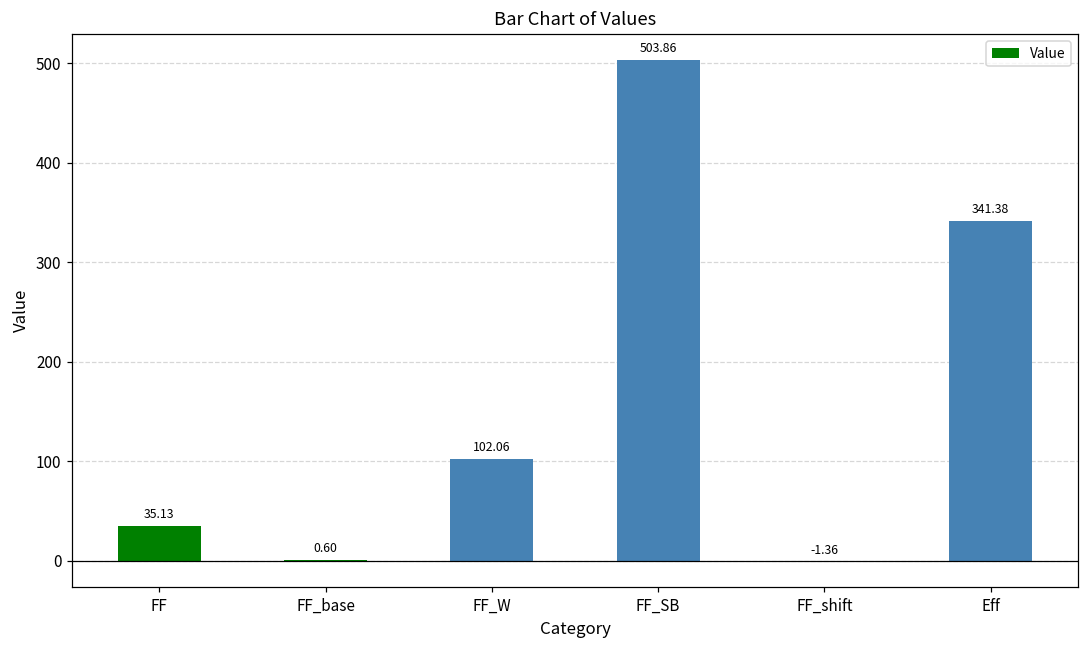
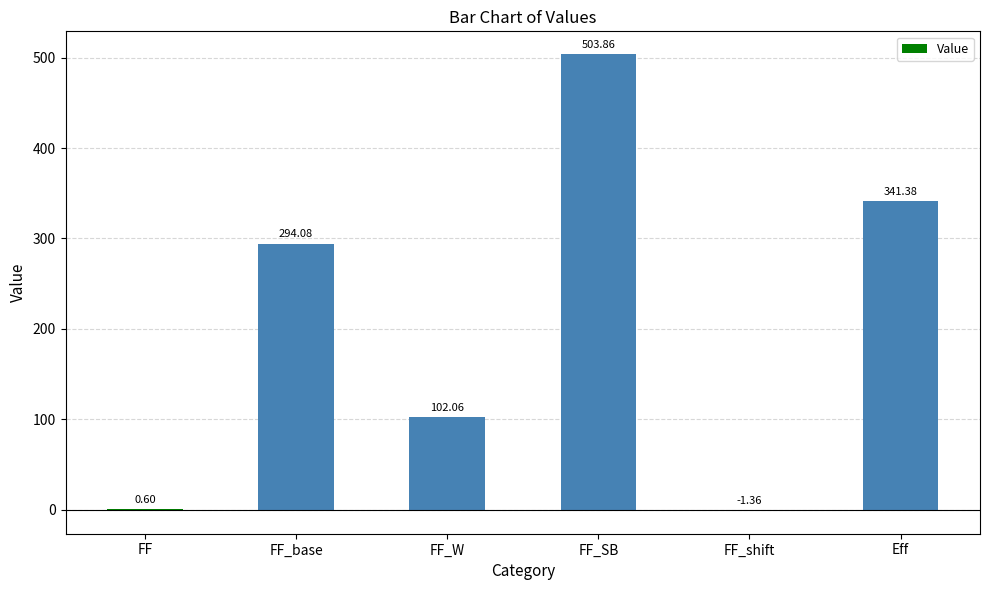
  {
-   "FF": 35.13,
-   "FF_base": 0.60,
+   "FF": 0.60,
+   "FF_base": 294.08,
    "FF_W": 102.06,
    "FF_SB": 503.86,
    "FF_shift": -1.36,
    "Eff": 341.38
  }
